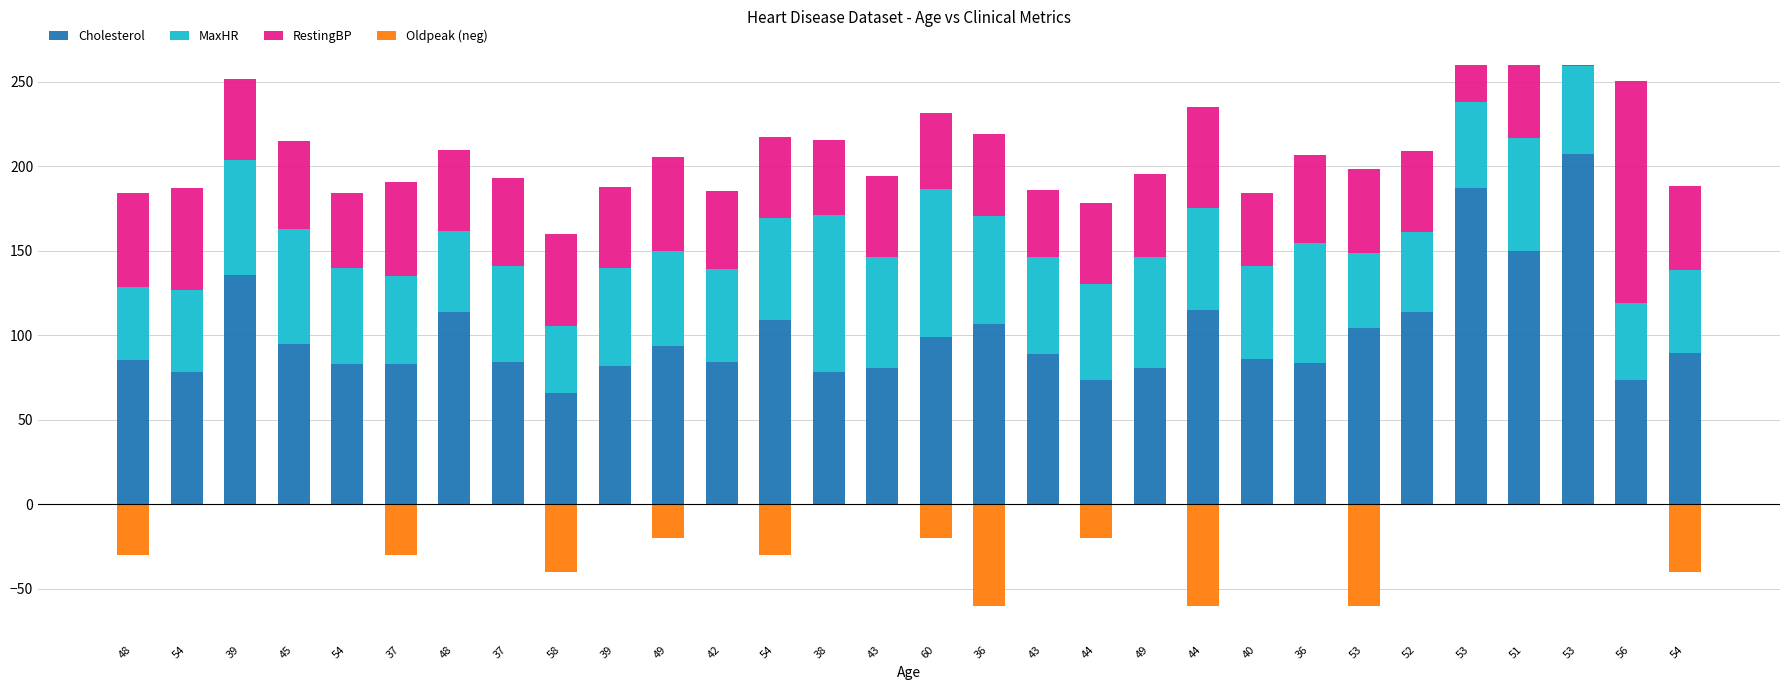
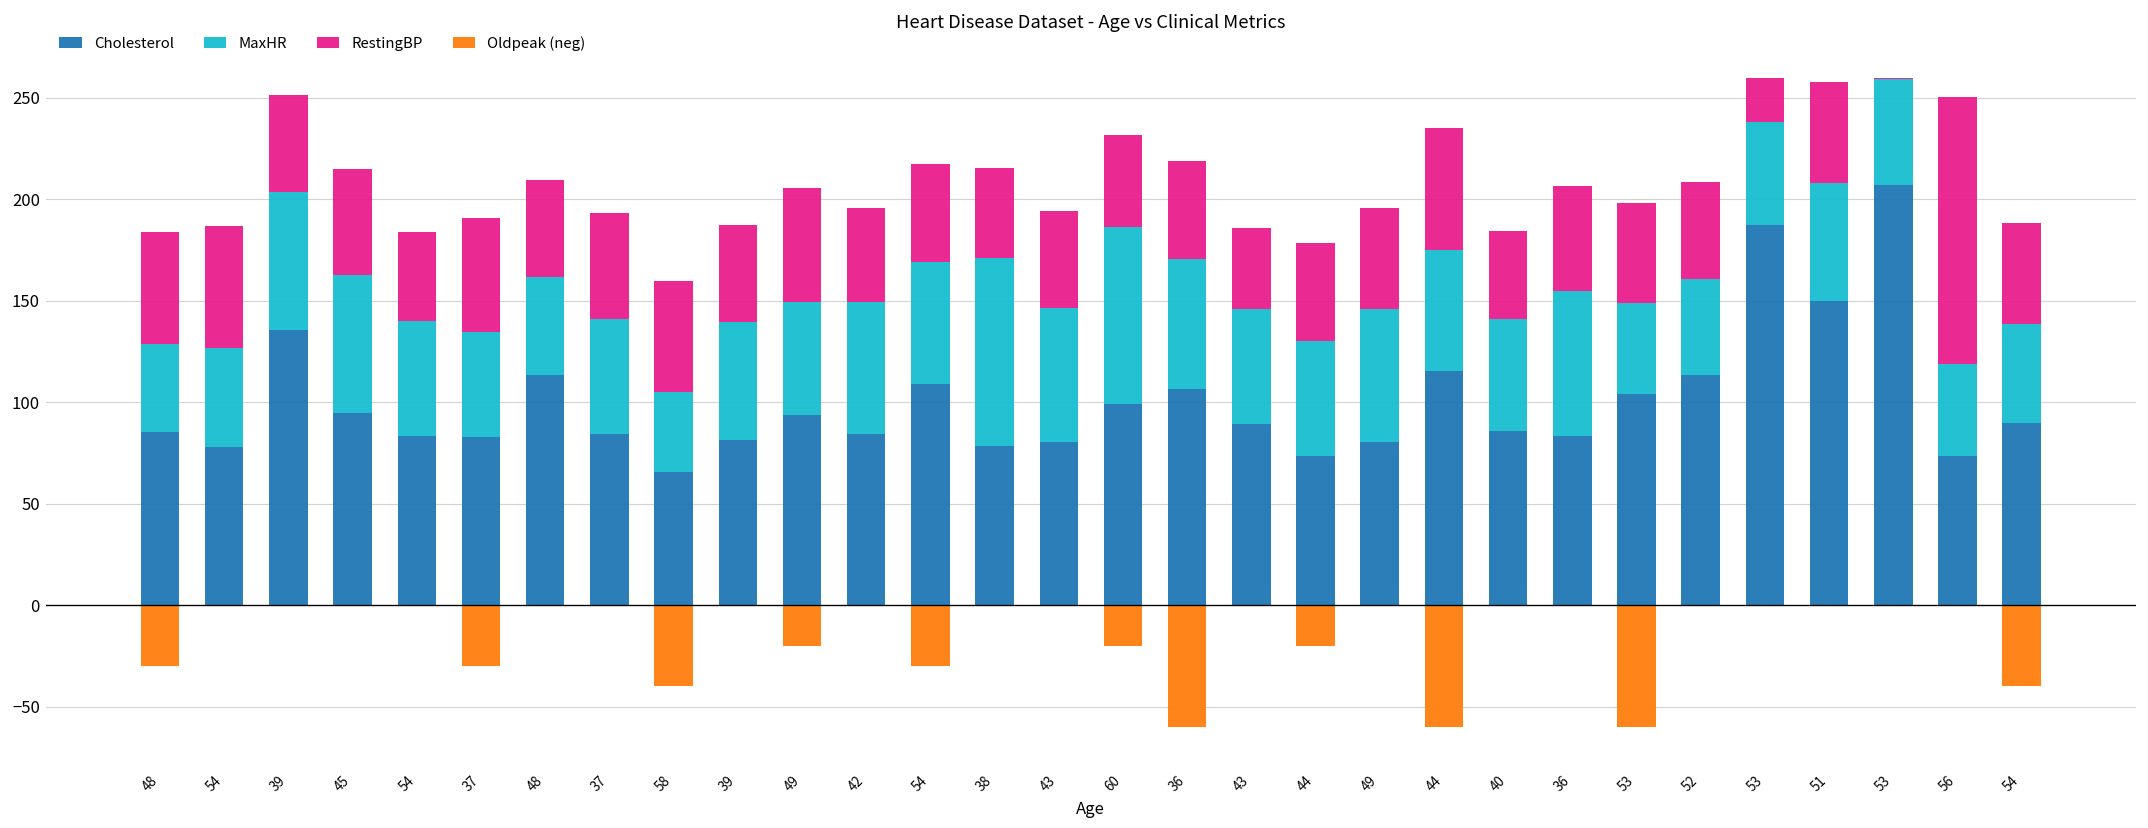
  {
    "Cholesterol": {
      "45": 95,
      "58": 66,
      "42": 84,
      "38": 78,
      "60": 99,
      "40": 86,
      "52": 114,
      "51": 150,
      "56": 73
    },
    "MaxHR": {
      "45": 68,
      "58": 40,
-     "42": 55,
+     "42": 65,
      "38": 93,
      "60": 87,
      "40": 55,
      "52": 47,
-     "51": 67,
+     "51": 58,
      "56": 46
    },
    "RestingBP": {
      "45": 52,
      "58": 54,
      "42": 46,
      "38": 44,
      "60": 45,
      "40": 43,
      "52": 48,
      "56": 132
    },
    "Oldpeak (neg)": {
      "45": 0,
      "58": -40,
      "42": 0,
      "38": 0,
      "60": -20,
      "40": 0,
      "52": 0,
      "51": 0,
      "56": 0
    }
  }
